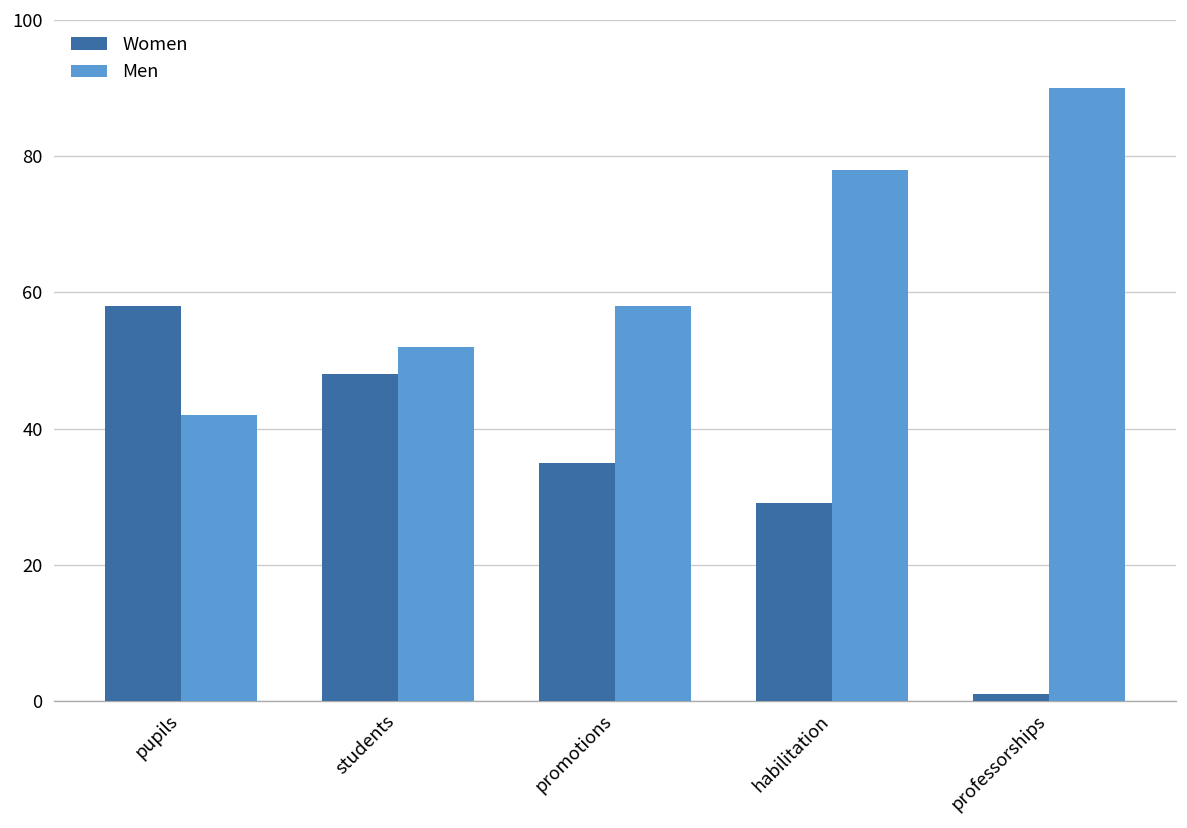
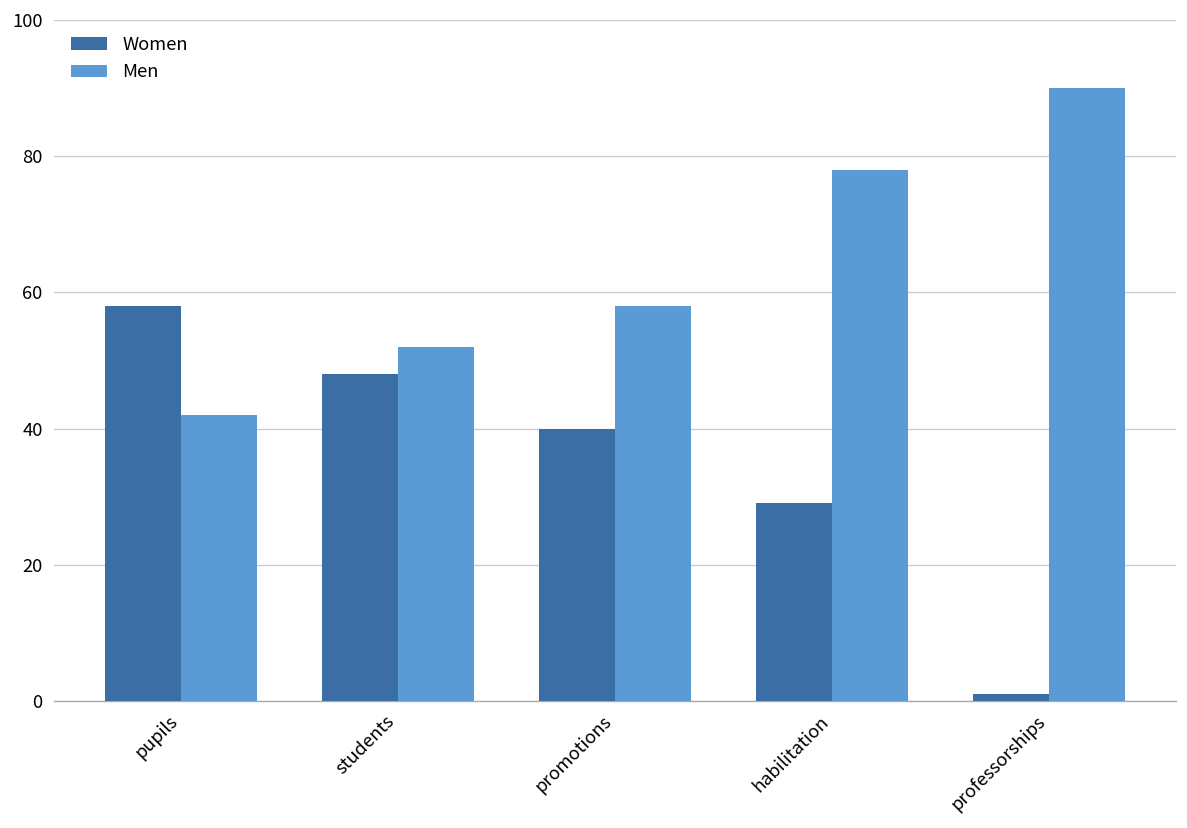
  {
    "Women": {
      "pupils": 58,
      "students": 48,
-     "promotions": 35,
+     "promotions": 40,
      "habilitation": 29,
      "professorships": 1
    },
    "Men": {
      "pupils": 42,
      "students": 52,
      "promotions": 58,
      "habilitation": 78,
      "professorships": 90
    }
  }
